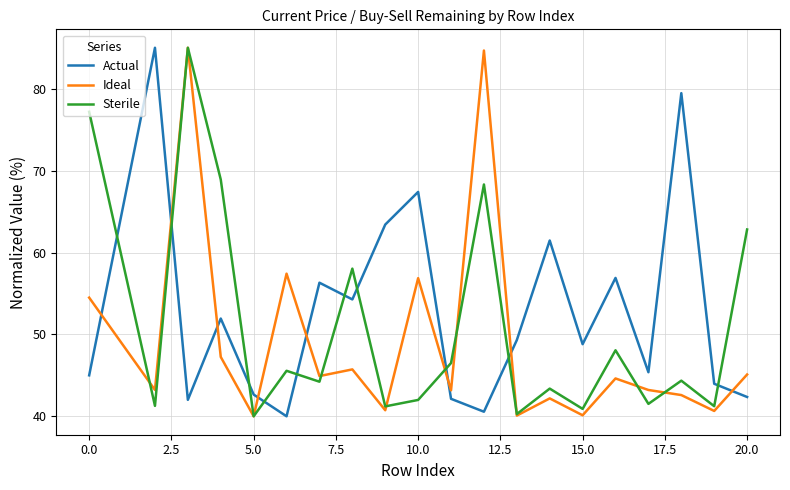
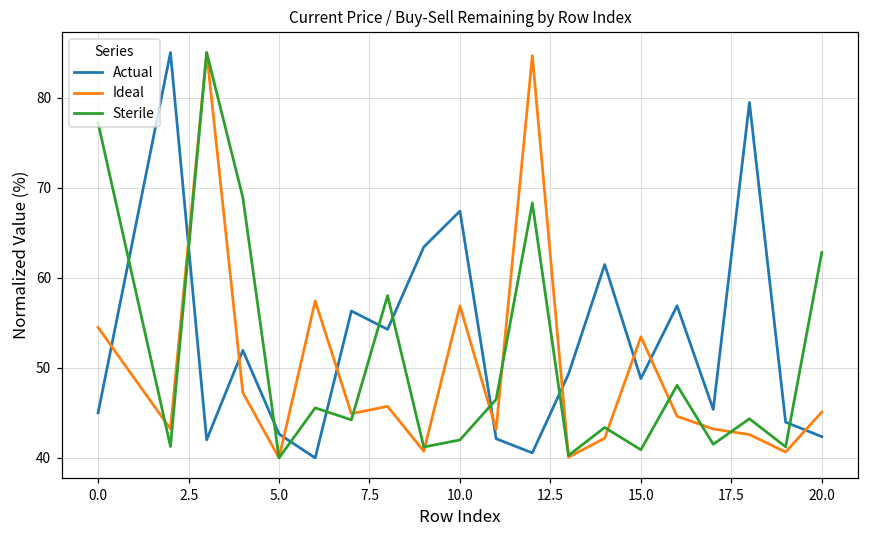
  {
    "Actual": {
      "0.0": 45,
      "5.0": 43,
      "10.0": 67,
      "15.0": 49,
      "20.0": 42
    },
    "Ideal": {
      "0.0": 54,
      "10.0": 57,
-     "15.0": 40,
+     "15.0": 53,
      "20.0": 45
    },
    "Sterile": {
      "10.0": 42,
      "15.0": 41,
      "20.0": 63
    }
  }
